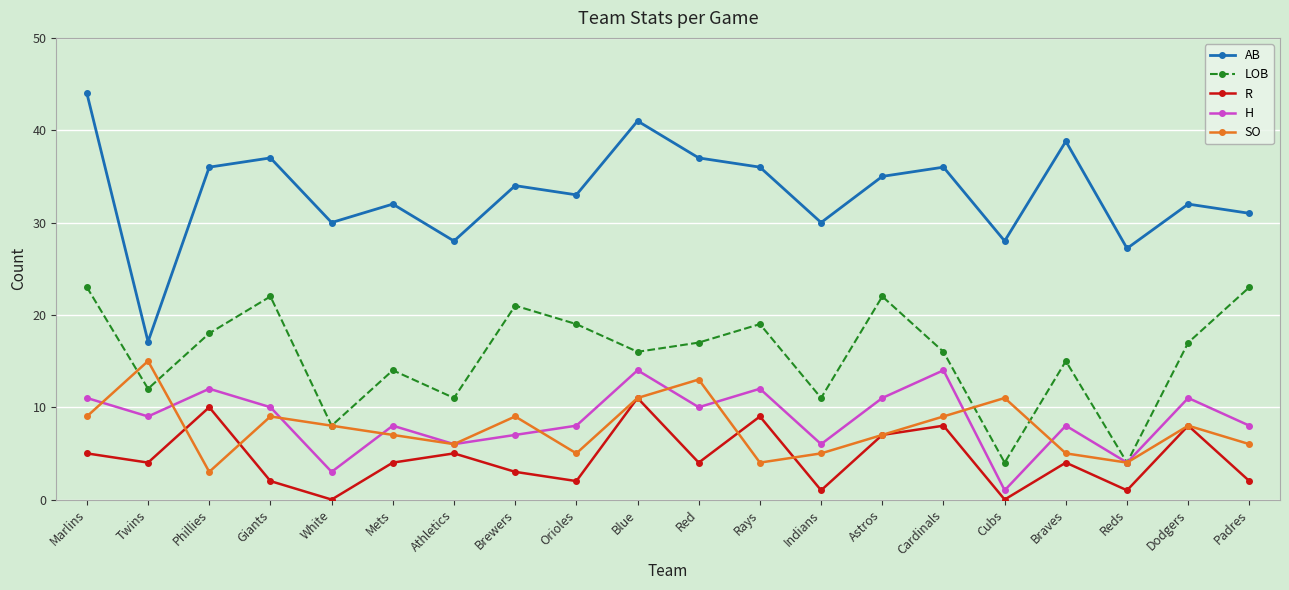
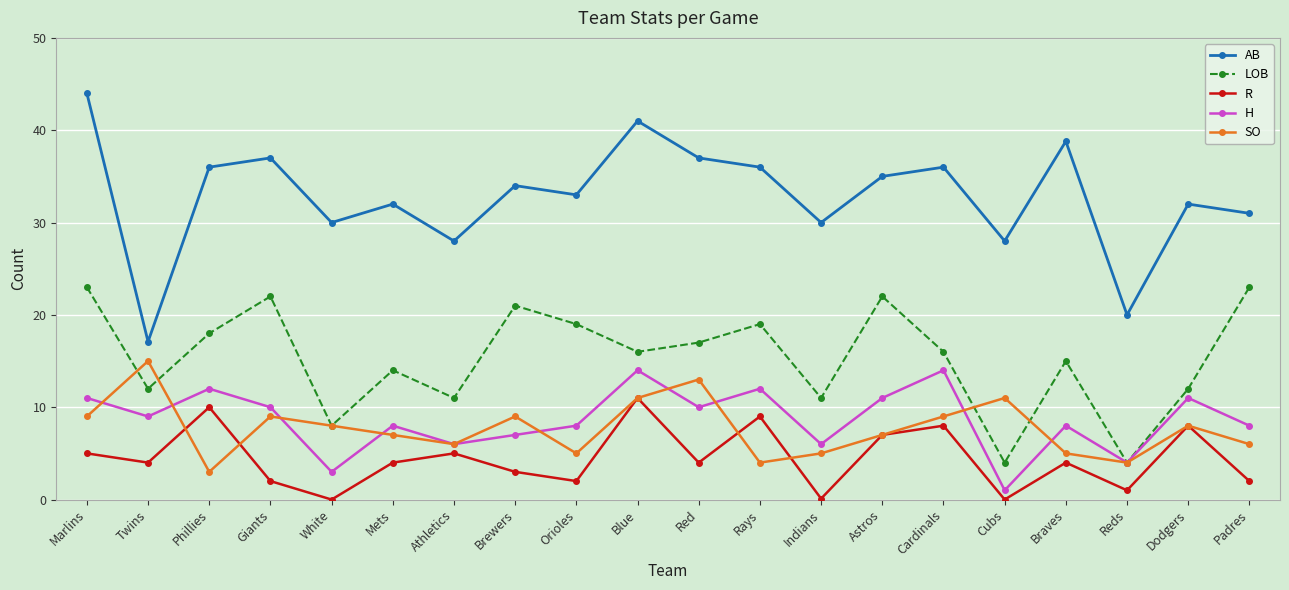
  {
    "AB": {
      "Marlins": 44,
      "Twins": 17,
      "Phillies": 36,
      "Giants": 37,
      "White": 30,
      "Mets": 32,
      "Athletics": 28,
      "Brewers": 34,
      "Orioles": 33,
      "Blue": 41,
      "Red": 37,
      "Rays": 36,
      "Indians": 30,
      "Astros": 35,
      "Cardinals": 36,
      "Cubs": 28,
      "Braves": 39,
-     "Reds": 27,
+     "Reds": 20,
      "Dodgers": 32,
      "Padres": 31
    },
    "LOB": {
      "Marlins": 23,
      "Twins": 12,
      "Phillies": 18,
      "Giants": 22,
      "Mets": 14,
      "Athletics": 11,
      "Brewers": 21,
      "Orioles": 19,
      "Blue": 16,
      "Red": 17,
      "Rays": 19,
      "Indians": 11,
      "Astros": 22,
      "Cardinals": 16,
      "Cubs": 4,
      "Braves": 15,
-     "Dodgers": 17,
+     "Dodgers": 12,
      "Padres": 23
    },
    "R": {
      "Marlins": 5,
      "Twins": 4,
      "Phillies": 10,
      "Giants": 2,
      "White": 0,
      "Mets": 4,
      "Athletics": 5,
      "Brewers": 3,
      "Orioles": 2,
      "Red": 4,
      "Rays": 9,
-     "Indians": 1,
+     "Indians": 0,
      "Cardinals": 8,
      "Cubs": 0,
      "Braves": 4,
      "Reds": 1,
      "Padres": 2
    },
    "H": {
      "Marlins": 11,
      "Twins": 9,
      "Phillies": 12,
      "Giants": 10,
      "White": 3,
      "Mets": 8,
      "Brewers": 7,
      "Orioles": 8,
      "Blue": 14,
      "Red": 10,
      "Rays": 12,
      "Indians": 6,
      "Astros": 11,
      "Cardinals": 14,
      "Cubs": 1,
      "Braves": 8,
      "Dodgers": 11,
      "Padres": 8
    },
    "SO": {
      "Marlins": 9,
      "Twins": 15,
      "Phillies": 3,
      "Giants": 9,
      "Mets": 7,
      "Brewers": 9,
      "Orioles": 5,
      "Red": 13,
      "Rays": 4,
      "Indians": 5,
      "Cardinals": 9,
      "Cubs": 11,
      "Braves": 5,
      "Padres": 6
    }
  }
